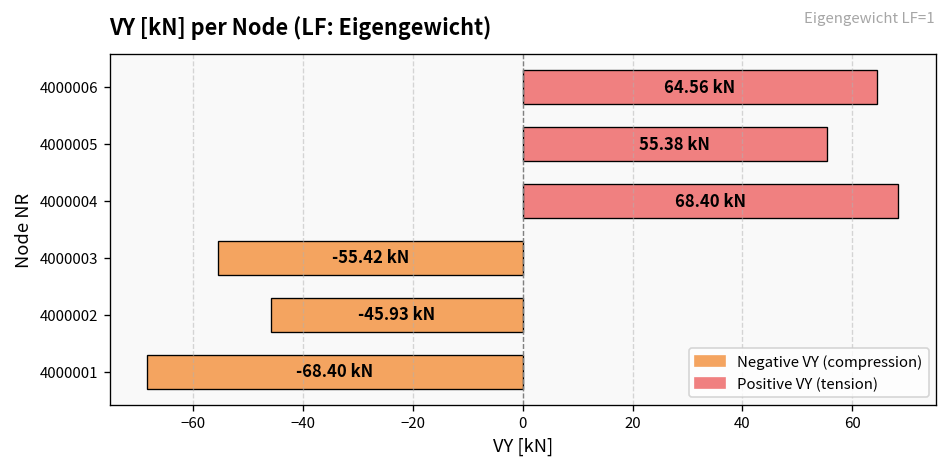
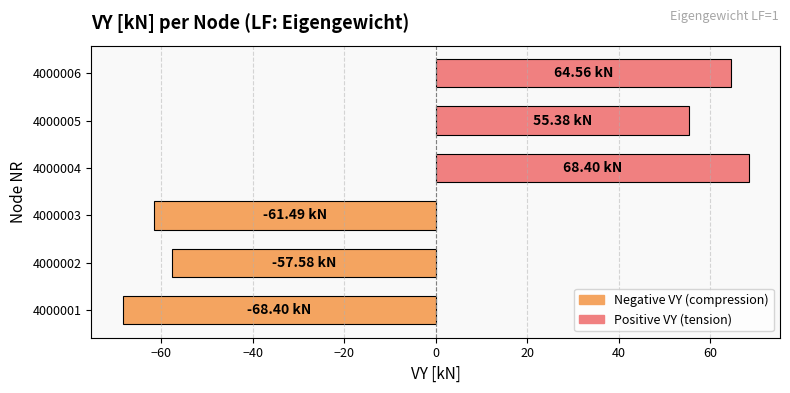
  {
    "4000006": 64.56,
    "4000005": 55.38,
    "4000004": 68.40,
-   "4000003": -55.42,
-   "4000002": -45.93,
+   "4000003": -61.49,
+   "4000002": -57.58,
    "4000001": -68.40
  }
